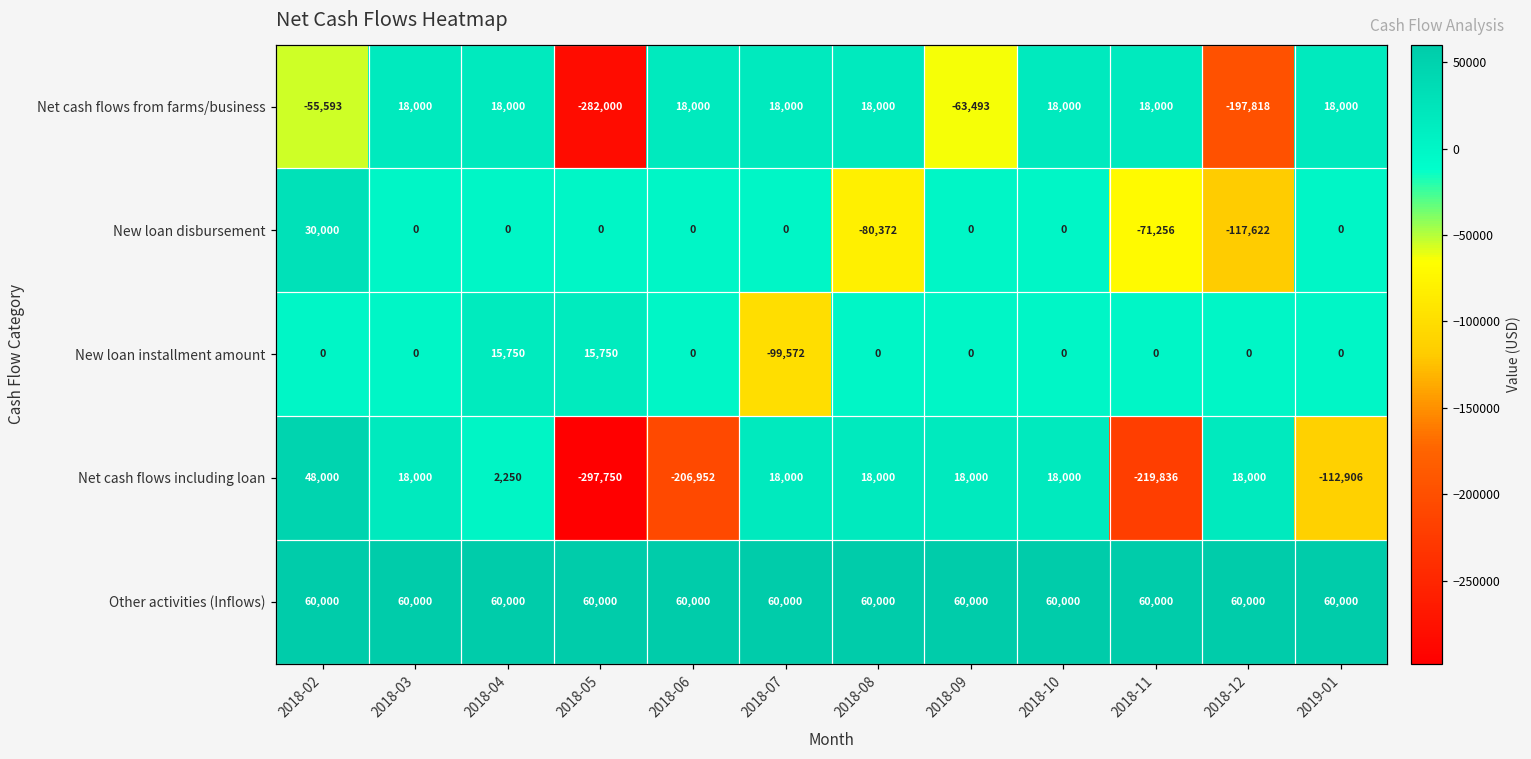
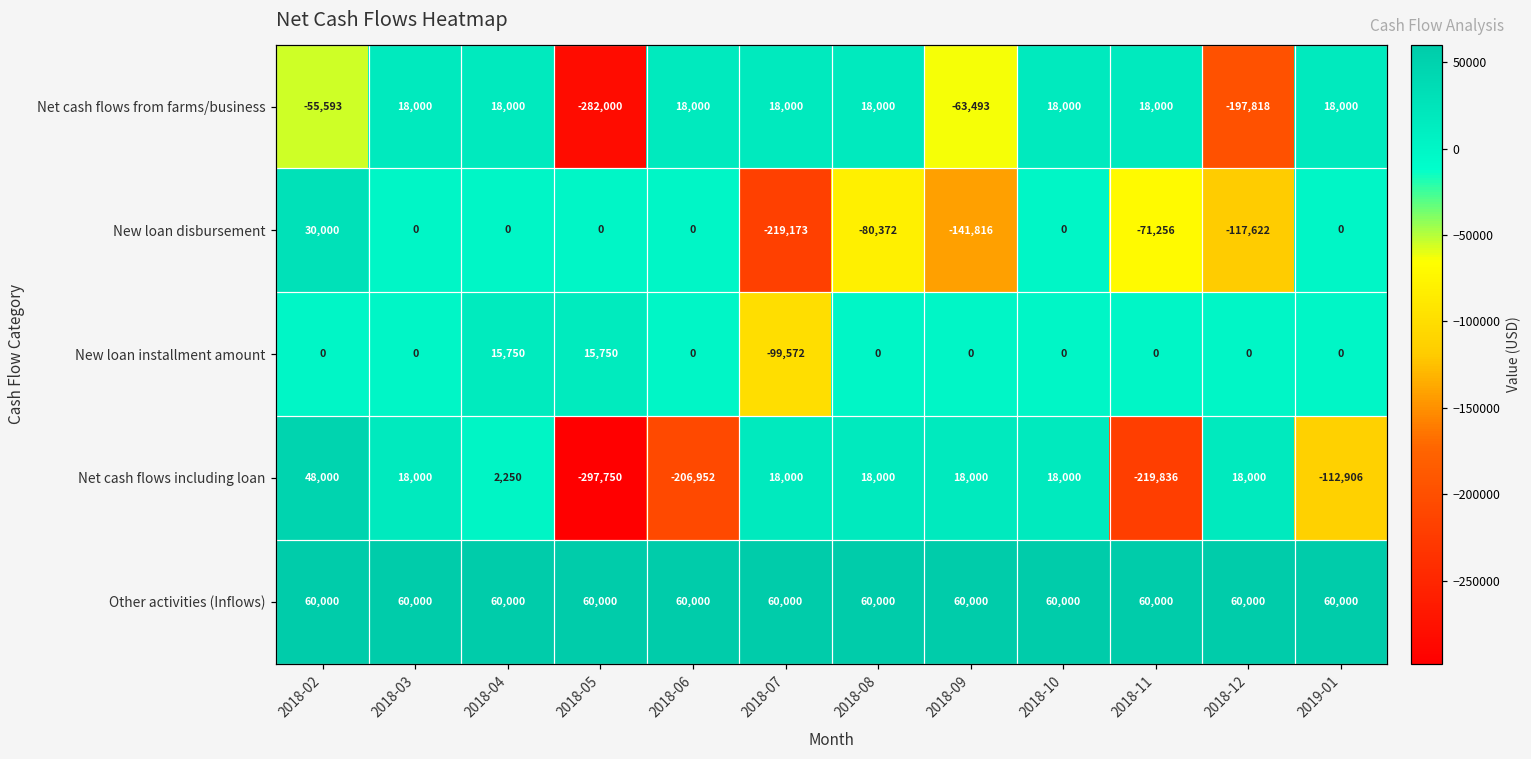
  {
    "Net cash flows from farms/business": {
      "2018-02": "-55,593",
      "2018-03": "18,000",
      "2018-04": "18,000",
      "2018-05": "-282,000",
      "2018-06": "18,000",
      "2018-07": "18,000",
      "2018-08": "18,000",
      "2018-09": "-63,493",
      "2018-10": "18,000",
      "2018-11": "18,000",
      "2018-12": "-197,818",
      "2019-01": "18,000"
    },
    "New loan disbursement": {
      "2018-02": "30,000",
      "2018-03": "0",
      "2018-04": "0",
      "2018-05": "0",
      "2018-06": "0",
-     "2018-07": "0",
+     "2018-07": "-219,173",
      "2018-08": "-80,372",
-     "2018-09": "0",
+     "2018-09": "-141,816",
      "2018-10": "0",
      "2018-11": "-71,256",
      "2018-12": "-117,622",
      "2019-01": "0"
    },
    "New loan installment amount": {
      "2018-02": "0",
      "2018-03": "0",
      "2018-04": "15,750",
      "2018-05": "15,750",
      "2018-06": "0",
      "2018-07": "-99,572",
      "2018-08": "0",
      "2018-09": "0",
      "2018-10": "0",
      "2018-11": "0",
      "2018-12": "0",
      "2019-01": "0"
    },
    "Net cash flows including loan": {
      "2018-02": "48,000",
      "2018-03": "18,000",
      "2018-04": "2,250",
      "2018-05": "-297,750",
      "2018-06": "-206,952",
      "2018-07": "18,000",
      "2018-08": "18,000",
      "2018-09": "18,000",
      "2018-10": "18,000",
      "2018-11": "-219,836",
      "2018-12": "18,000",
      "2019-01": "-112,906"
    },
    "Other activities (Inflows)": {
      "2018-02": "60,000",
      "2018-03": "60,000",
      "2018-04": "60,000",
      "2018-05": "60,000",
      "2018-06": "60,000",
      "2018-07": "60,000",
      "2018-08": "60,000",
      "2018-09": "60,000",
      "2018-10": "60,000",
      "2018-11": "60,000",
      "2018-12": "60,000",
      "2019-01": "60,000"
    }
  }
